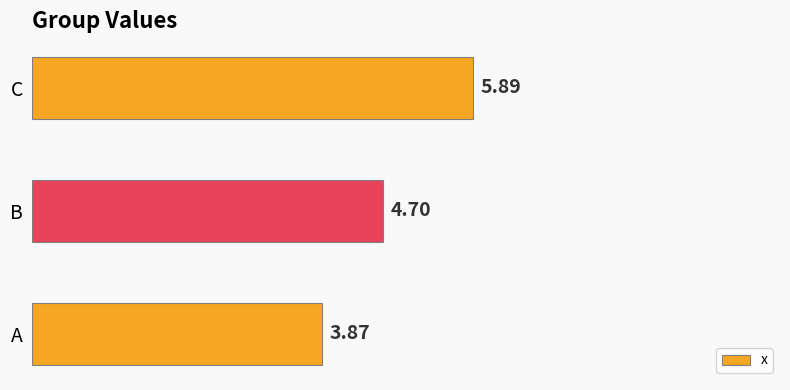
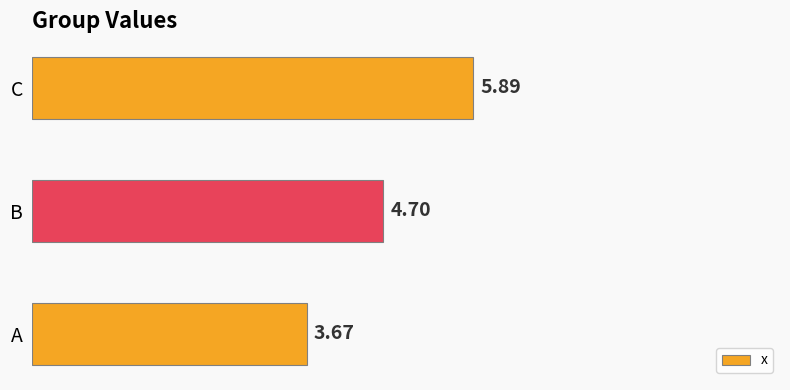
  {
    "C": 5.89,
    "B": 4.70,
-   "A": 3.87
+   "A": 3.67
  }
